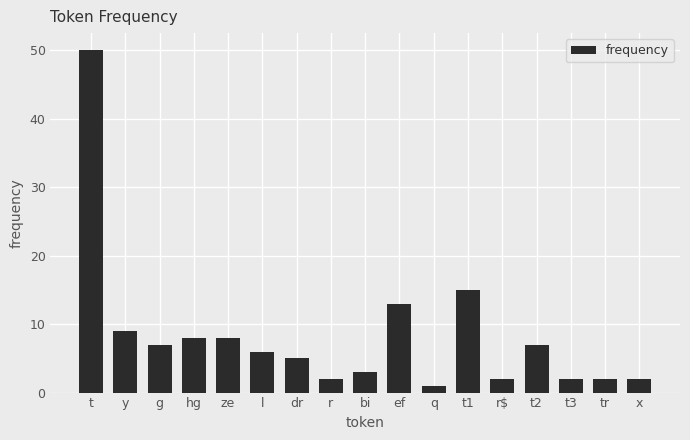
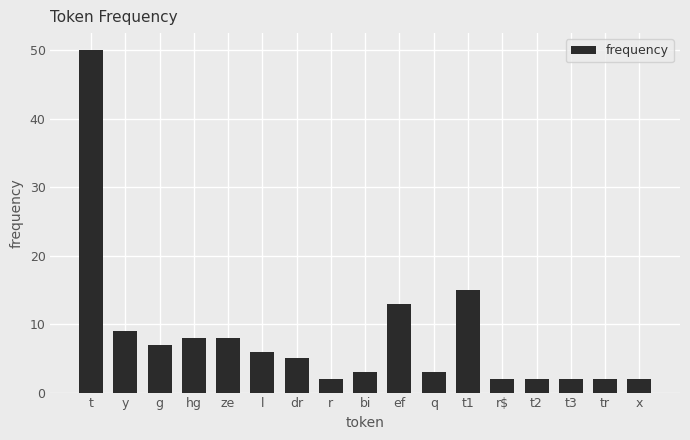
  {
    "t": 50,
    "y": 9,
    "g": 7,
    "hg": 8,
    "ze": 8,
    "l": 6,
    "dr": 5,
    "r": 2,
    "bi": 3,
    "ef": 13,
-   "q": 1,
+   "q": 3,
    "t1": 15,
    "r$": 2,
-   "t2": 7,
+   "t2": 2,
    "t3": 2,
    "tr": 2,
    "x": 2
  }
